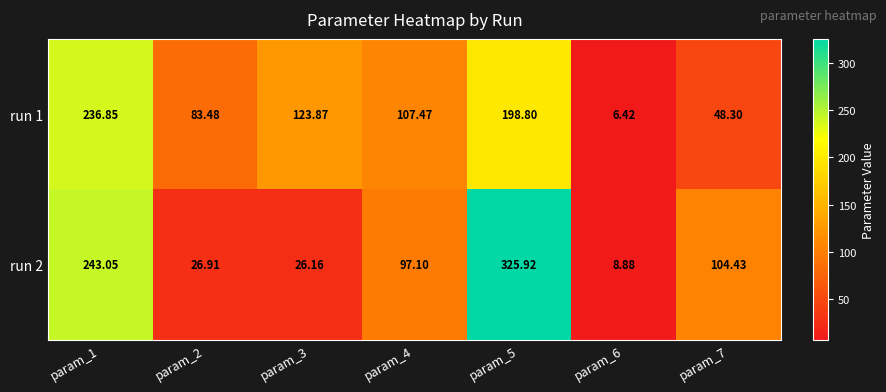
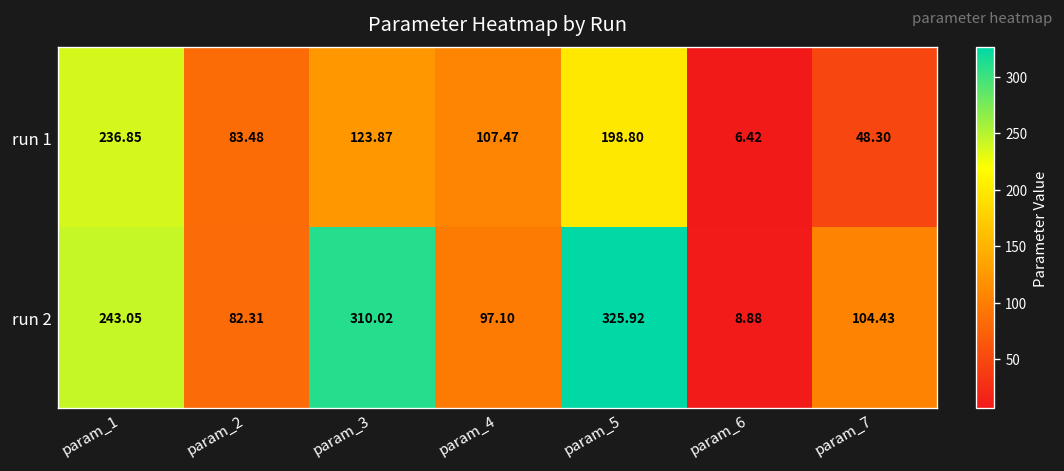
  {
    "run 1": {
      "param_1": 236.85,
      "param_2": 83.48,
      "param_3": 123.87,
      "param_4": 107.47,
      "param_5": 198.80,
      "param_6": 6.42,
      "param_7": 48.30
    },
    "run 2": {
      "param_1": 243.05,
-     "param_2": 26.91,
-     "param_3": 26.16,
+     "param_2": 82.31,
+     "param_3": 310.02,
      "param_4": 97.10,
      "param_5": 325.92,
      "param_6": 8.88,
      "param_7": 104.43
    }
  }
